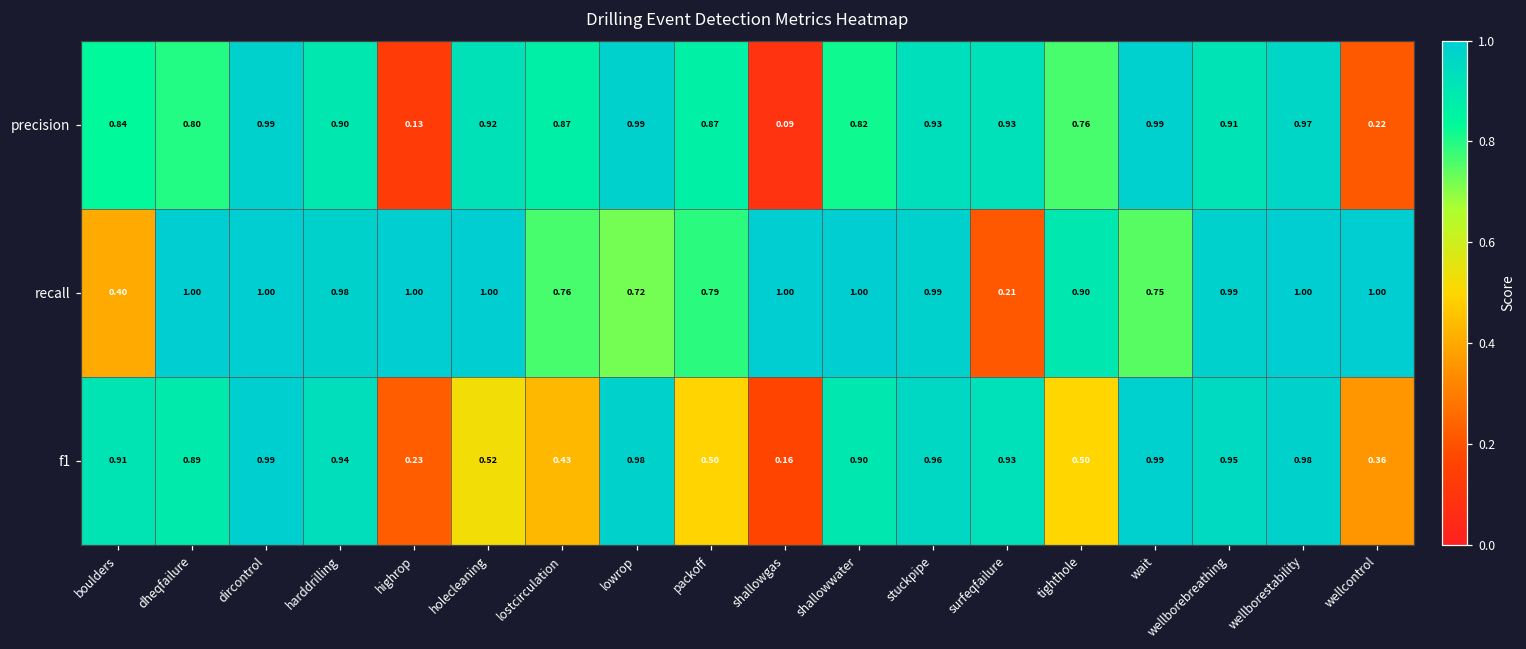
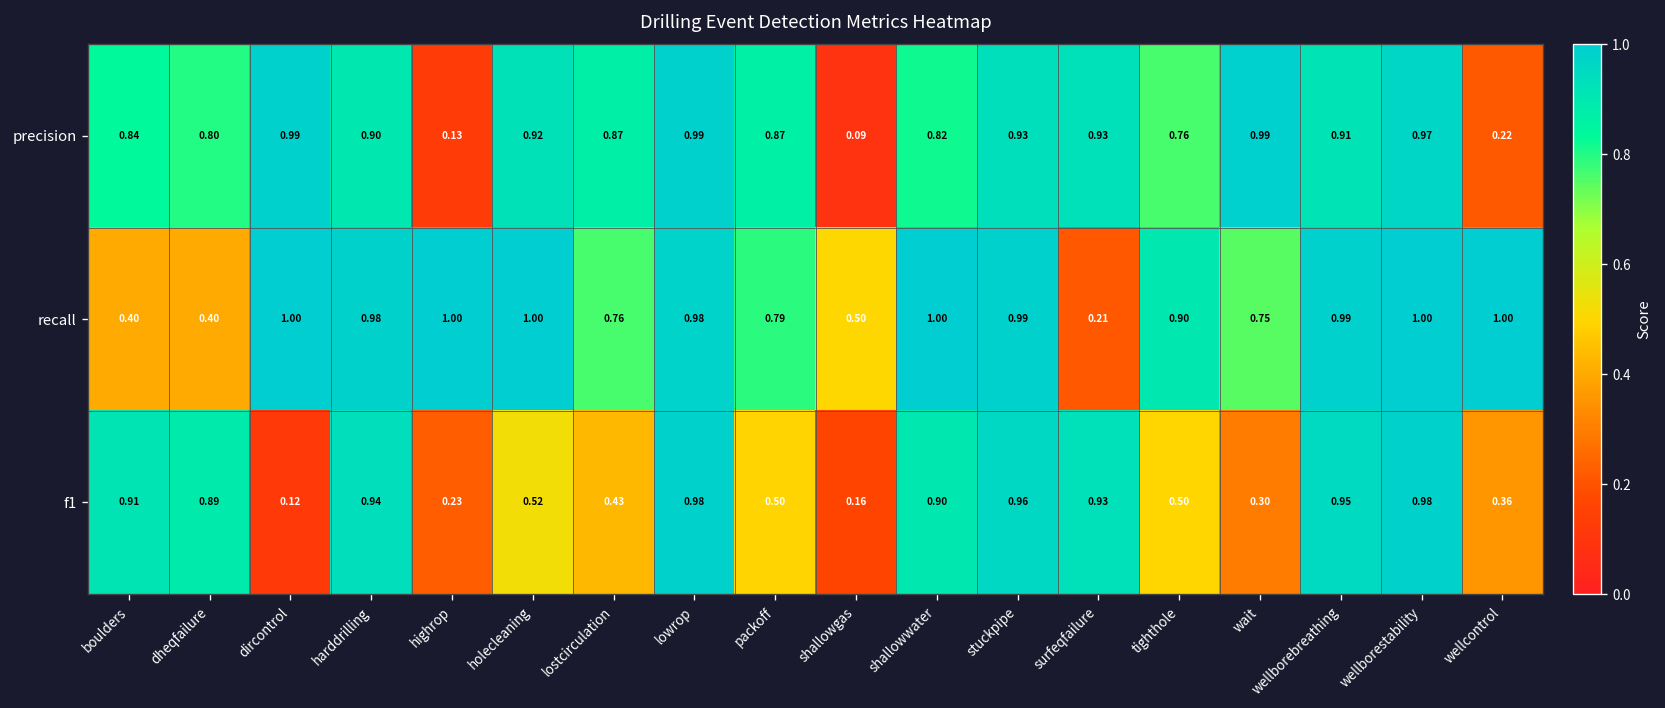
  {
    "precision": {
      "boulders": 0.84,
      "dheqfailure": 0.80,
      "dircontrol": 0.99,
      "harddrilling": 0.90,
      "highrop": 0.13,
      "holecleaning": 0.92,
      "lostcirculation": 0.87,
      "lowrop": 0.99,
      "packoff": 0.87,
      "shallowgas": 0.09,
      "shallowwater": 0.82,
      "stuckpipe": 0.93,
      "surfeqfailure": 0.93,
      "tighthole": 0.76,
      "wait": 0.99,
      "wellborebreathing": 0.91,
      "wellborestability": 0.97,
      "wellcontrol": 0.22
    },
    "recall": {
      "boulders": 0.40,
-     "dheqfailure": 1.00,
+     "dheqfailure": 0.40,
      "dircontrol": 1.00,
      "harddrilling": 0.98,
      "highrop": 1.00,
      "holecleaning": 1.00,
      "lostcirculation": 0.76,
-     "lowrop": 0.72,
+     "lowrop": 0.98,
      "packoff": 0.79,
-     "shallowgas": 1.00,
+     "shallowgas": 0.50,
      "shallowwater": 1.00,
      "stuckpipe": 0.99,
      "surfeqfailure": 0.21,
      "tighthole": 0.90,
      "wait": 0.75,
      "wellborebreathing": 0.99,
      "wellborestability": 1.00,
      "wellcontrol": 1.00
    },
    "f1": {
      "boulders": 0.91,
      "dheqfailure": 0.89,
-     "dircontrol": 0.99,
+     "dircontrol": 0.12,
      "harddrilling": 0.94,
      "highrop": 0.23,
      "holecleaning": 0.52,
      "lostcirculation": 0.43,
      "lowrop": 0.98,
      "packoff": 0.50,
      "shallowgas": 0.16,
      "shallowwater": 0.90,
      "stuckpipe": 0.96,
      "surfeqfailure": 0.93,
      "tighthole": 0.50,
-     "wait": 0.99,
+     "wait": 0.30,
      "wellborebreathing": 0.95,
      "wellborestability": 0.98,
      "wellcontrol": 0.36
    }
  }
